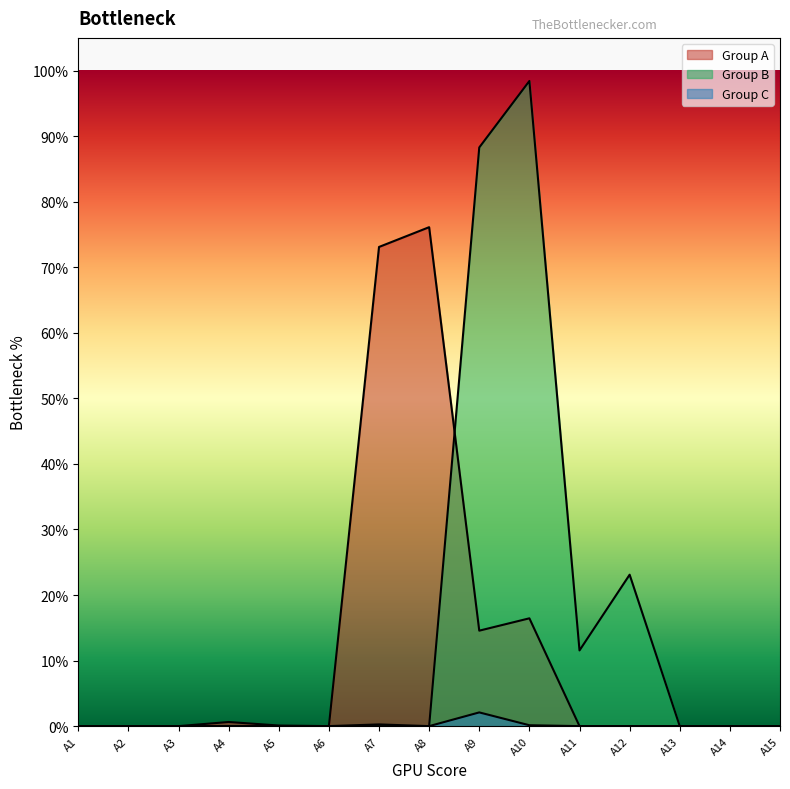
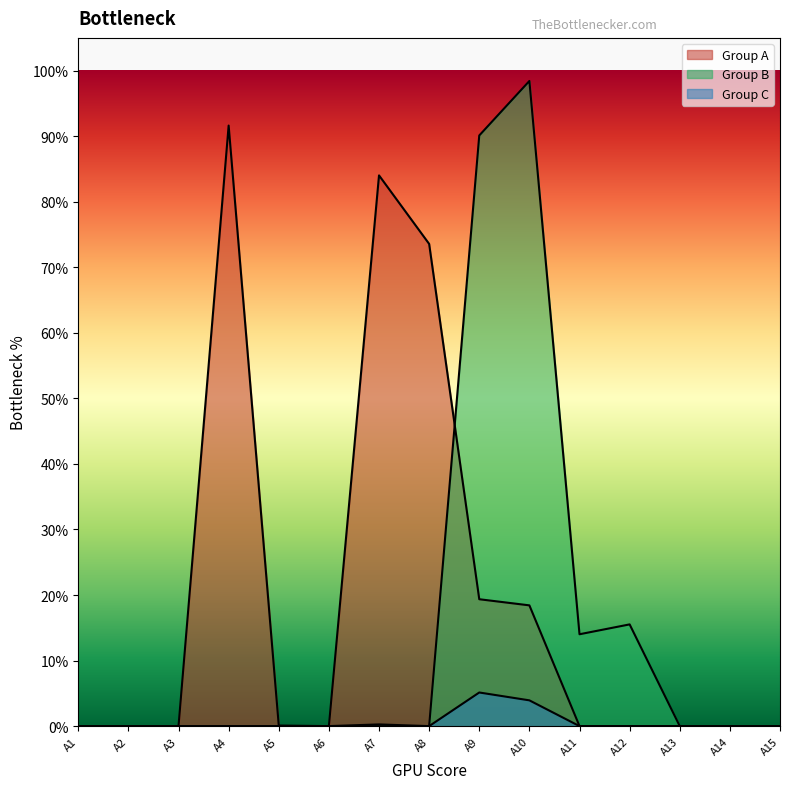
  {
    "Group A": {
-     "A4": "1%",
-     "A7": "73%",
-     "A8": "76%",
-     "A9": "15%",
-     "A10": "16%"
+     "A4": "92%",
+     "A7": "84%",
+     "A8": "74%",
+     "A9": "19%",
+     "A10": "18%"
    },
    "Group B": {
-     "A9": "88%",
+     "A9": "90%",
      "A10": "98%",
-     "A11": "12%",
-     "A12": "23%"
+     "A11": "14%",
+     "A12": "16%"
    },
    "Group C": {
-     "A9": "2%",
-     "A10": "0%"
+     "A9": "5%",
+     "A10": "4%"
    }
  }
